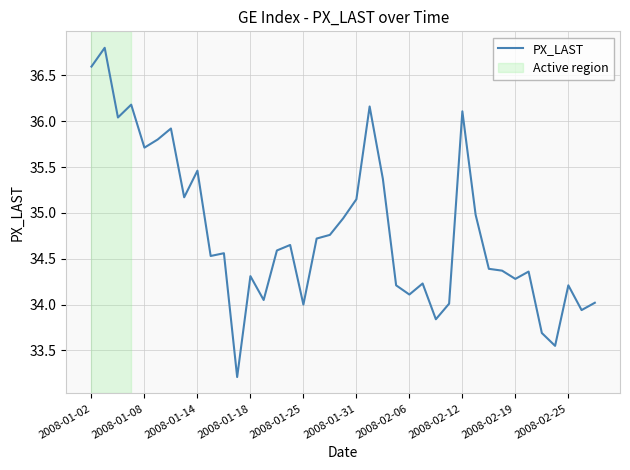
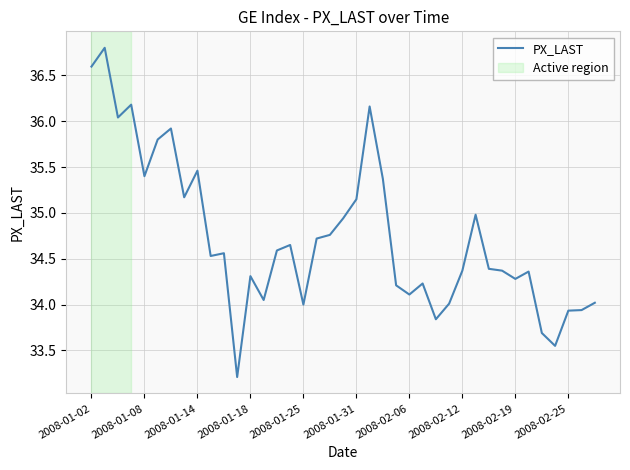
  {
    "2008-01-02": 36.6,
-   "2008-01-08": 35.7,
+   "2008-01-08": 35.4,
    "2008-01-14": 35.5,
    "2008-01-18": 34.3,
    "2008-01-25": 34.0,
    "2008-01-31": 35.1,
    "2008-02-06": 34.1,
-   "2008-02-12": 36.1,
+   "2008-02-12": 34.4,
    "2008-02-19": 34.3,
-   "2008-02-25": 34.2
+   "2008-02-25": 33.9
  }
